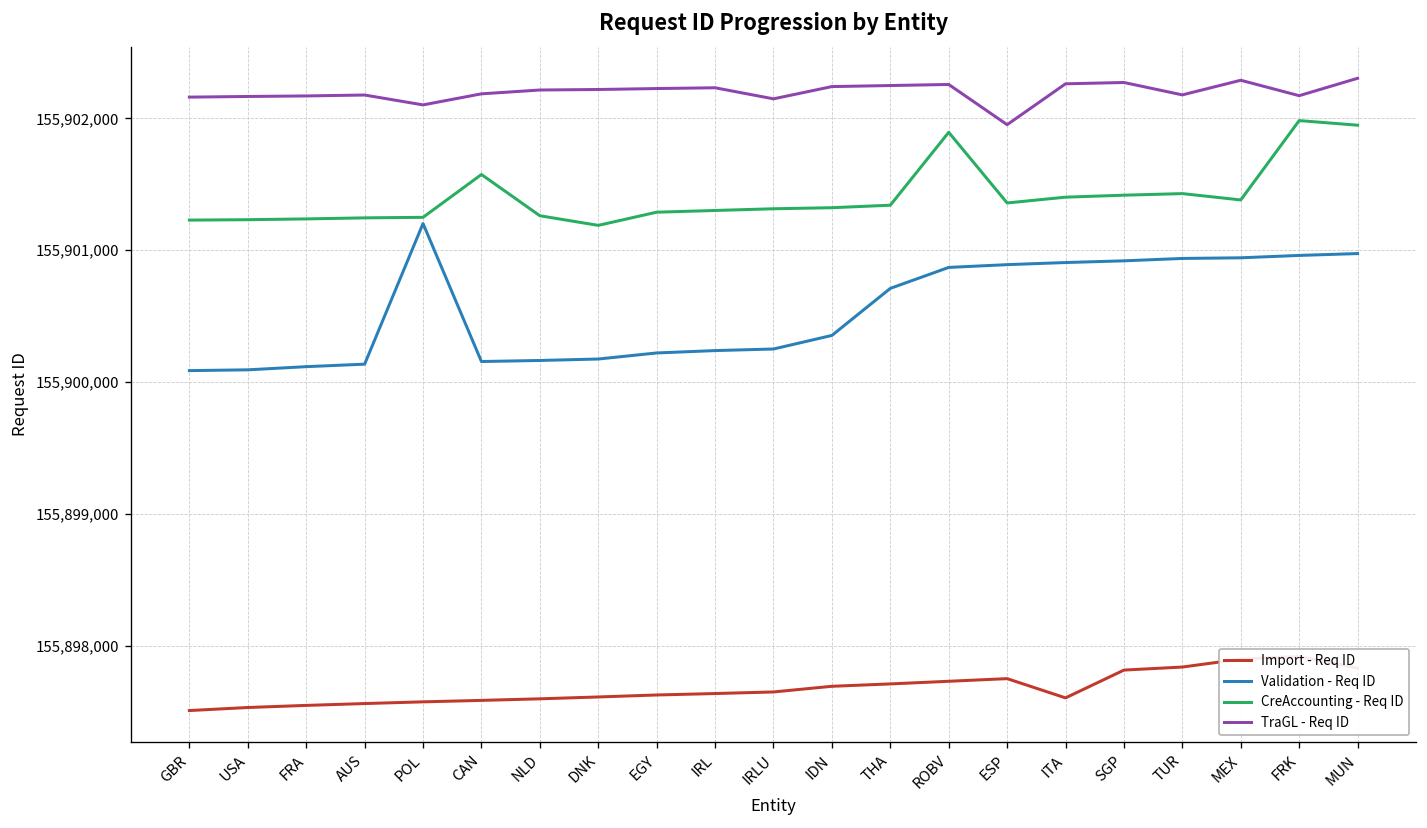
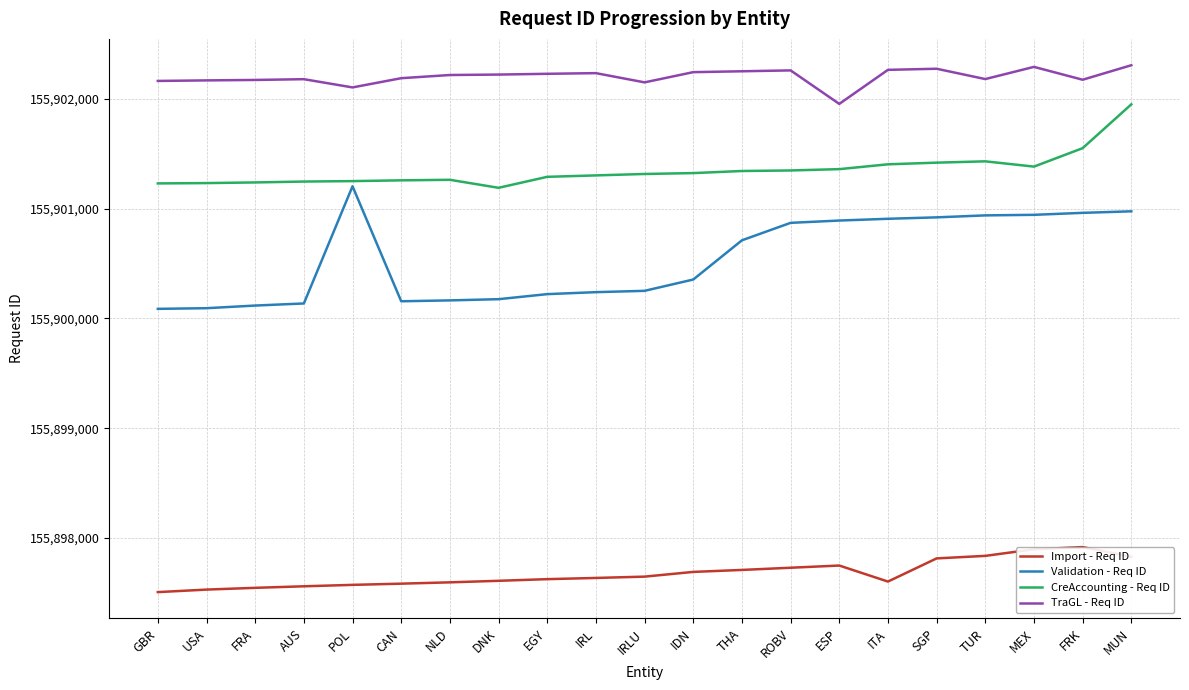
  {
    "Import - Req ID": {
      "GBR": "155,897,510",
      "USA": "155,897,530",
      "FRA": "155,897,550",
      "AUS": "155,897,560",
      "POL": "155,897,570",
      "CAN": "155,897,590",
      "NLD": "155,897,600",
      "DNK": "155,897,610",
      "EGY": "155,897,630",
      "IRL": "155,897,640",
      "IRLU": "155,897,650",
      "IDN": "155,897,690",
      "THA": "155,897,710",
      "ROBV": "155,897,730",
      "ESP": "155,897,750",
      "ITA": "155,897,600",
      "SGP": "155,897,820",
      "TUR": "155,897,840",
      "FRK": "155,897,920"
    },
    "Validation - Req ID": {
      "GBR": "155,900,090",
      "USA": "155,900,090",
      "FRA": "155,900,120",
      "AUS": "155,900,140",
      "POL": "155,901,200",
      "CAN": "155,900,160",
      "NLD": "155,900,160",
      "DNK": "155,900,180",
      "EGY": "155,900,220",
      "IRL": "155,900,240",
      "IRLU": "155,900,250",
      "IDN": "155,900,350",
      "THA": "155,900,710",
      "ROBV": "155,900,870",
      "ESP": "155,900,890",
      "ITA": "155,900,910",
      "SGP": "155,900,920",
      "TUR": "155,900,940",
      "MEX": "155,900,940",
      "FRK": "155,900,960",
      "MUN": "155,900,980"
    },
    "CreAccounting - Req ID": {
      "GBR": "155,901,230",
      "USA": "155,901,230",
      "FRA": "155,901,240",
      "AUS": "155,901,250",
      "POL": "155,901,250",
-     "CAN": "155,901,580",
+     "CAN": "155,901,260",
      "NLD": "155,901,260",
      "DNK": "155,901,190",
      "EGY": "155,901,290",
      "IRL": "155,901,300",
      "IRLU": "155,901,320",
      "IDN": "155,901,320",
      "THA": "155,901,340",
-     "ROBV": "155,901,900",
+     "ROBV": "155,901,350",
      "ESP": "155,901,360",
      "ITA": "155,901,400",
      "SGP": "155,901,420",
      "TUR": "155,901,430",
      "MEX": "155,901,380",
-     "FRK": "155,901,980",
+     "FRK": "155,901,550",
      "MUN": "155,901,950"
    },
    "TraGL - Req ID": {
      "GBR": "155,902,160",
      "USA": "155,902,170",
      "FRA": "155,902,170",
      "AUS": "155,902,180",
      "POL": "155,902,100",
      "CAN": "155,902,190",
      "NLD": "155,902,220",
      "DNK": "155,902,220",
      "EGY": "155,902,230",
      "IRL": "155,902,230",
      "IRLU": "155,902,150",
      "IDN": "155,902,240",
      "THA": "155,902,250",
      "ROBV": "155,902,260",
      "ESP": "155,901,950",
      "ITA": "155,902,260",
      "SGP": "155,902,270",
      "TUR": "155,902,180",
      "MEX": "155,902,290",
      "FRK": "155,902,170",
      "MUN": "155,902,310"
    }
  }
